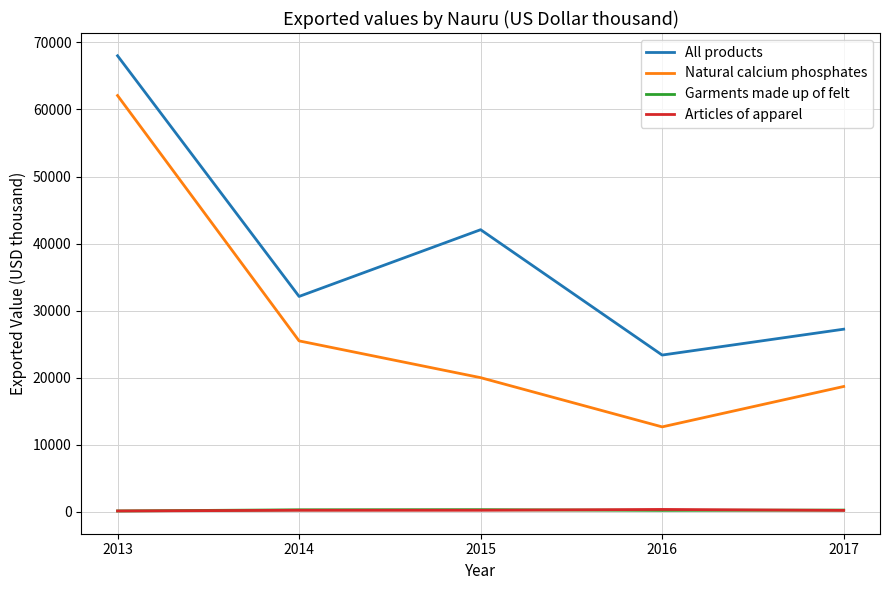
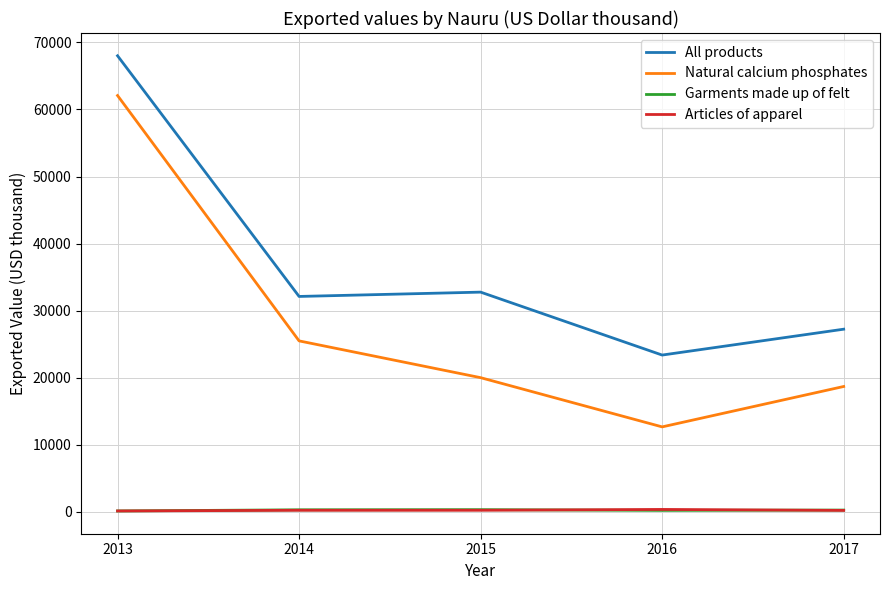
  {
    "All products": {
      "2013": 68000,
      "2014": 32000,
-     "2015": 42000,
+     "2015": 33000,
      "2016": 23000,
      "2017": 27000
    },
    "Natural calcium phosphates": {
      "2013": 62000,
      "2014": 25000,
      "2015": 20000,
      "2016": 13000,
      "2017": 19000
    }
  }
